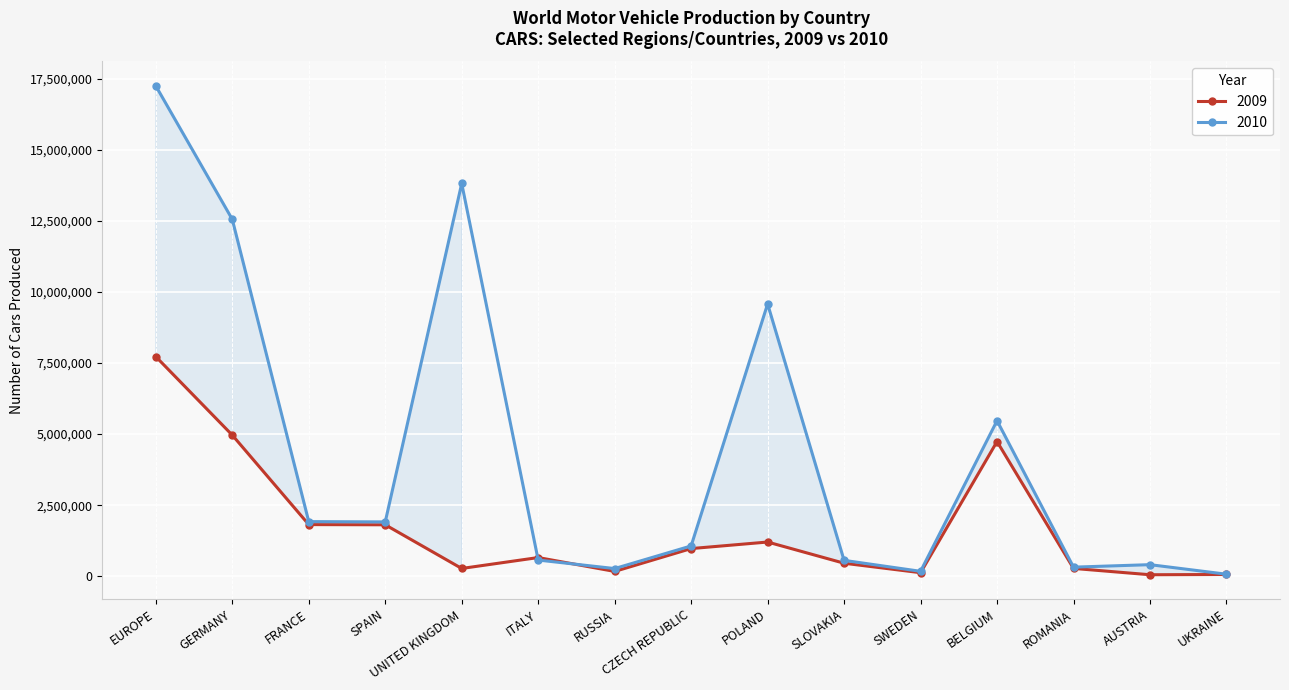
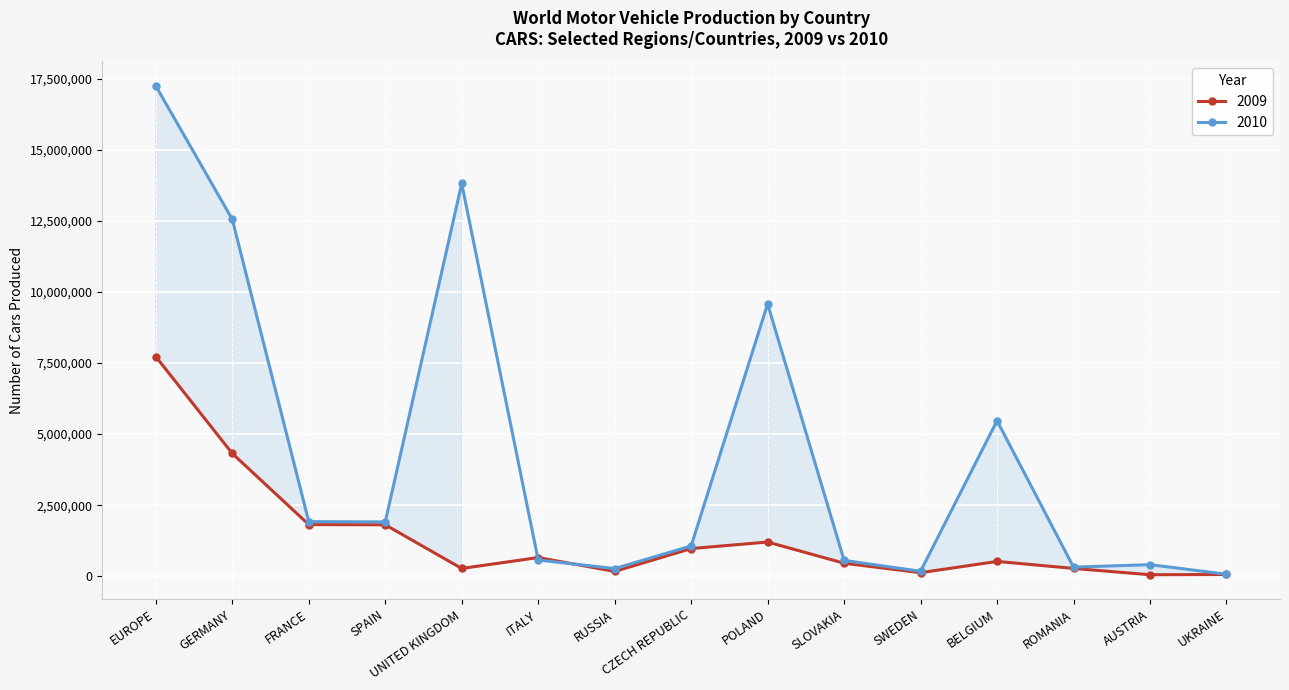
  {
    "2009": {
      "EUROPE": "7,700,000",
-     "GERMANY": "5,000,000",
+     "GERMANY": "4,300,000",
      "FRANCE": "1,800,000",
      "SPAIN": "1,800,000",
      "UNITED KINGDOM": "300,000",
      "ITALY": "700,000",
      "RUSSIA": "200,000",
      "CZECH REPUBLIC": "1,000,000",
      "POLAND": "1,200,000",
      "SLOVAKIA": "500,000",
-     "BELGIUM": "4,700,000",
+     "BELGIUM": "500,000",
      "AUSTRIA": "100,000"
    },
    "2010": {
      "EUROPE": "17,200,000",
      "GERMANY": "12,500,000",
      "FRANCE": "1,900,000",
      "SPAIN": "1,900,000",
      "UNITED KINGDOM": "13,800,000",
      "ITALY": "600,000",
      "RUSSIA": "300,000",
      "CZECH REPUBLIC": "1,100,000",
      "POLAND": "9,600,000",
      "SLOVAKIA": "600,000",
      "BELGIUM": "5,500,000",
      "AUSTRIA": "400,000"
    }
  }
